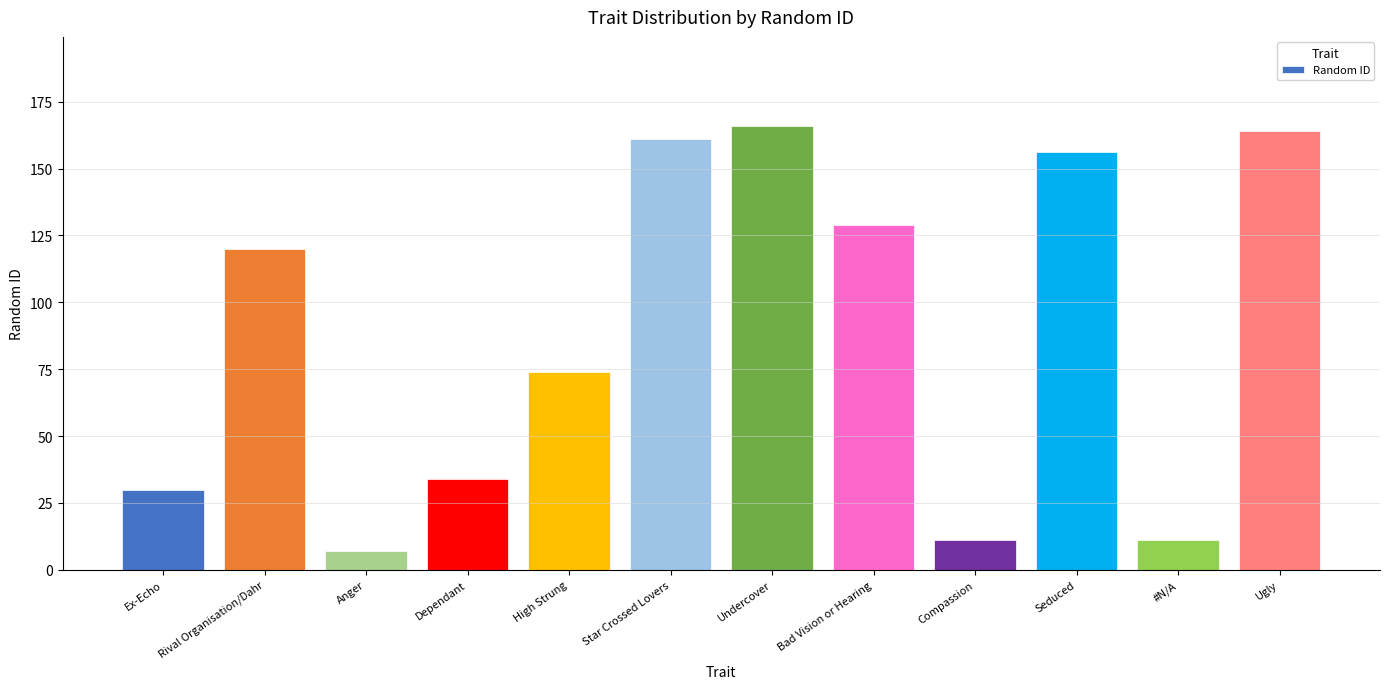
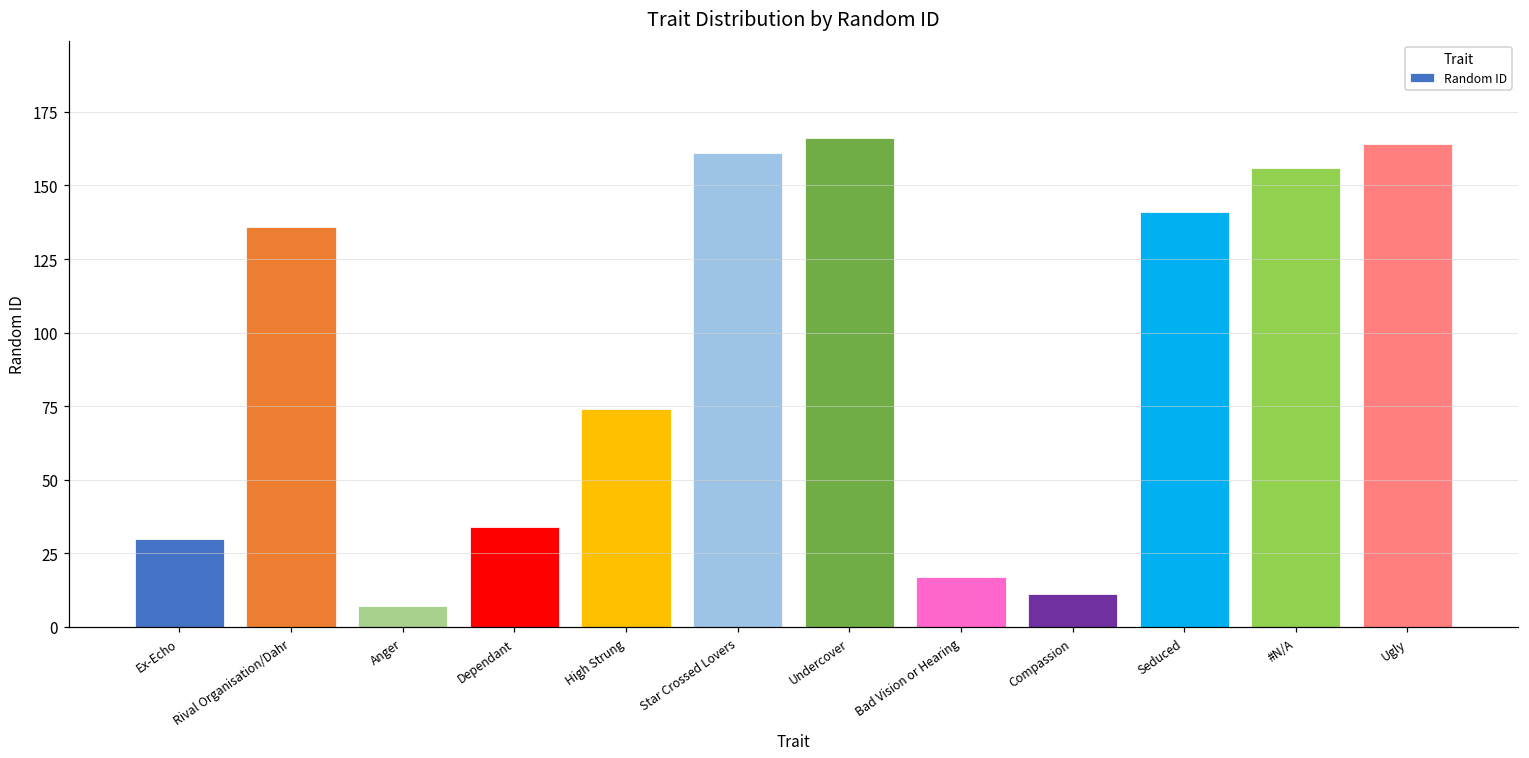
  {
    "Ex-Echo": 30,
-   "Rival Organisation/Dahr": 120,
+   "Rival Organisation/Dahr": 136,
    "Anger": 7,
    "Dependant": 34,
    "High Strung": 74,
    "Star Crossed Lovers": 161,
    "Undercover": 166,
-   "Bad Vision or Hearing": 129,
+   "Bad Vision or Hearing": 17,
    "Compassion": 11,
-   "Seduced": 156,
-   "#N/A": 11,
+   "Seduced": 141,
+   "#N/A": 156,
    "Ugly": 164
  }
